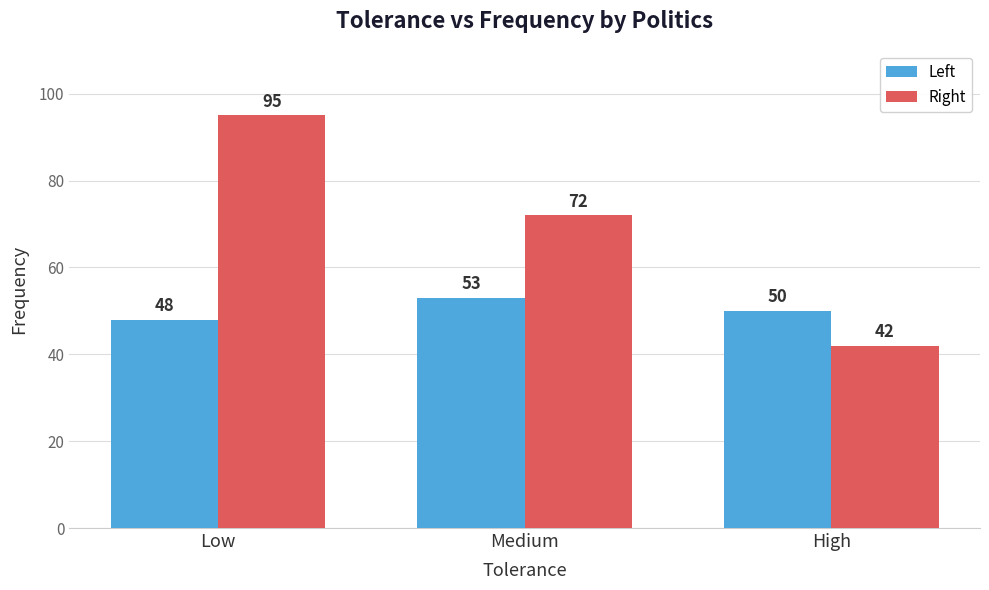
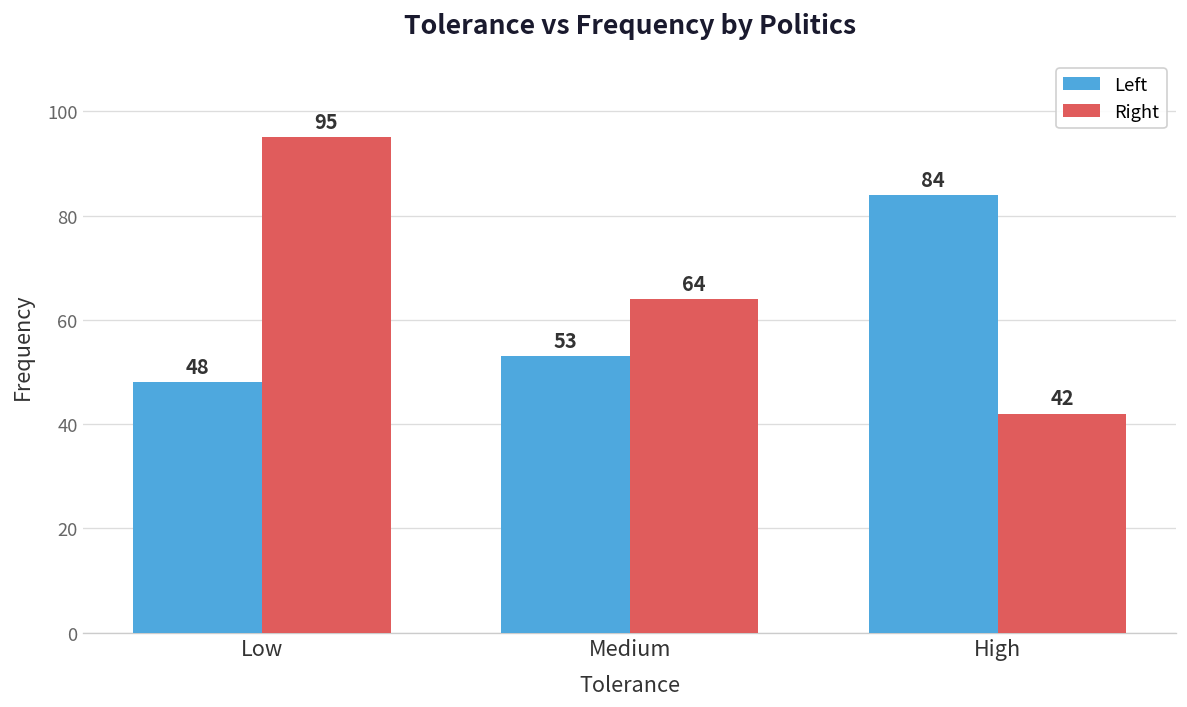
  {
    "Left": {
      "Low": 48,
      "Medium": 53,
-     "High": 50
+     "High": 84
    },
    "Right": {
      "Low": 95,
-     "Medium": 72,
+     "Medium": 64,
      "High": 42
    }
  }
